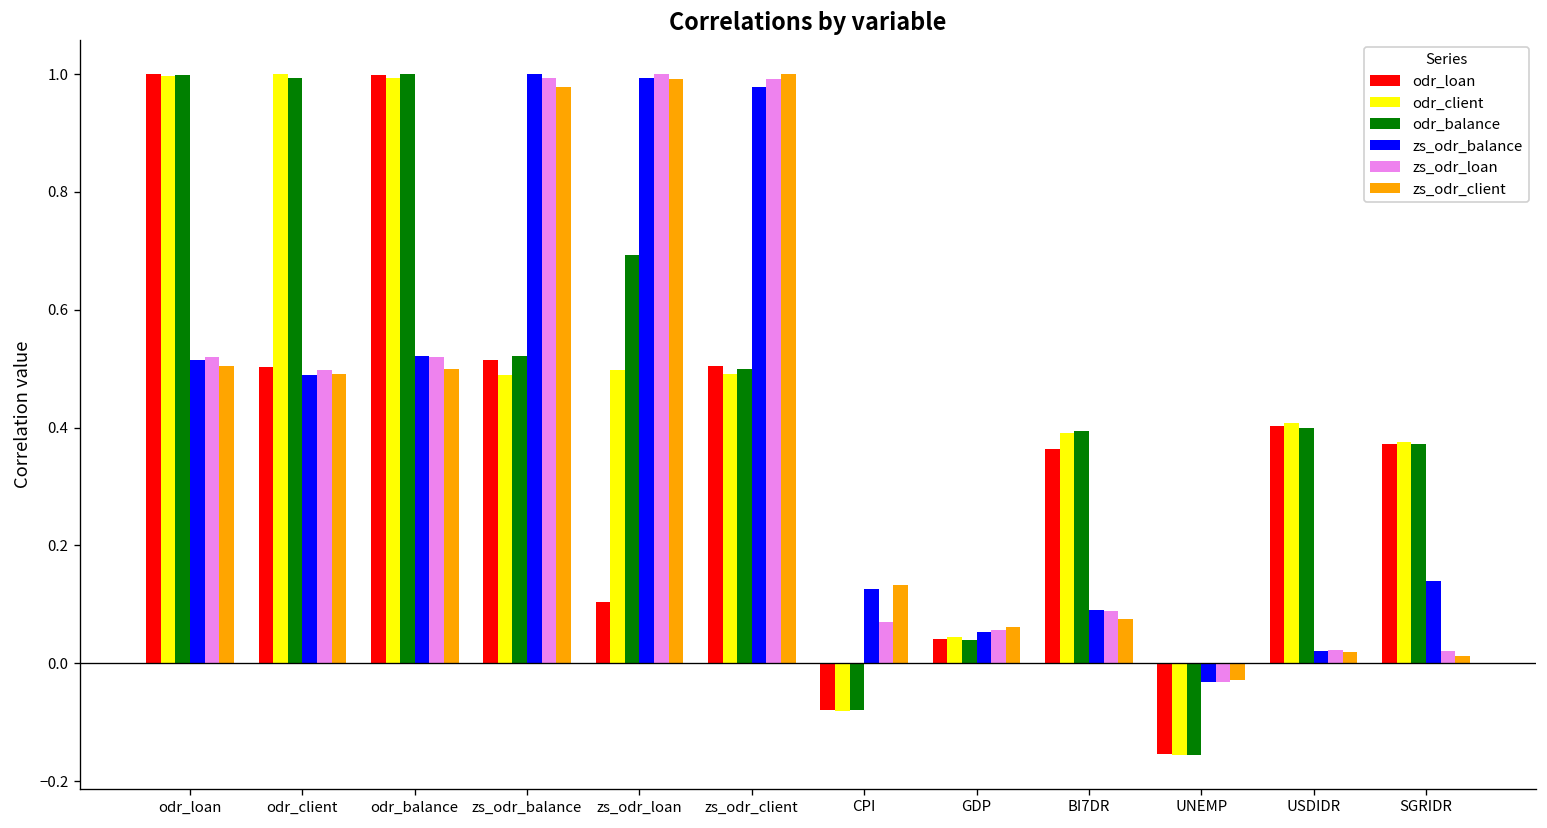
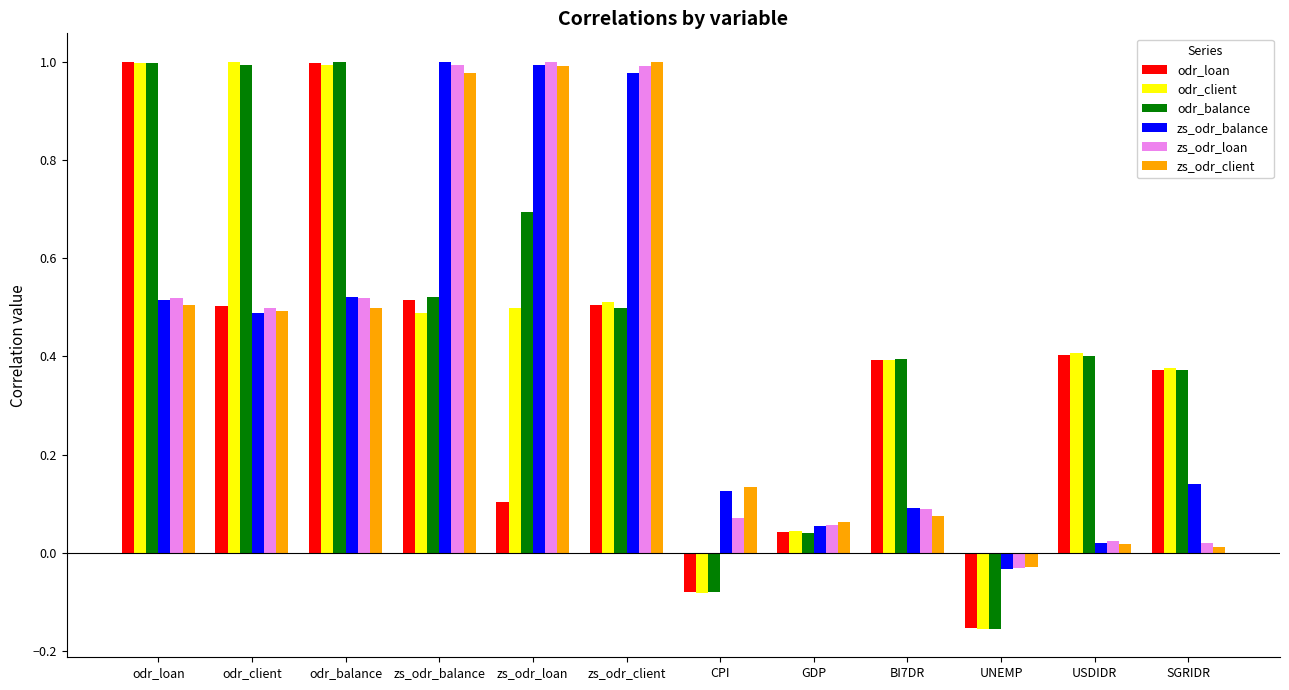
  {
    "odr_loan": {
      "odr_loan": 1.00,
      "odr_client": 0.50,
      "odr_balance": 1.00,
      "zs_odr_balance": 0.51,
      "zs_odr_loan": 0.10,
      "zs_odr_client": 0.50,
      "CPI": -0.08,
      "GDP": 0.04,
-     "BI7DR": 0.36,
+     "BI7DR": 0.39,
      "UNEMP": -0.15,
      "USDIDR": 0.40,
      "SGRIDR": 0.37
    },
    "odr_client": {
      "odr_loan": 1.00,
      "odr_client": 1.00,
      "odr_balance": 0.99,
      "zs_odr_balance": 0.49,
      "zs_odr_loan": 0.50,
-     "zs_odr_client": 0.49,
+     "zs_odr_client": 0.51,
      "CPI": -0.08,
      "GDP": 0.04,
      "BI7DR": 0.39,
      "UNEMP": -0.16,
      "USDIDR": 0.41,
      "SGRIDR": 0.38
    },
    "odr_balance": {
      "odr_loan": 1.00,
      "odr_client": 0.99,
      "odr_balance": 1.00,
      "zs_odr_balance": 0.52,
      "zs_odr_loan": 0.69,
      "zs_odr_client": 0.50,
      "CPI": -0.08,
      "GDP": 0.04,
      "BI7DR": 0.39,
      "UNEMP": -0.15,
      "USDIDR": 0.40,
      "SGRIDR": 0.37
    },
    "zs_odr_balance": {
      "odr_loan": 0.51,
      "odr_client": 0.49,
      "odr_balance": 0.52,
      "zs_odr_balance": 1.00,
      "zs_odr_loan": 0.99,
      "zs_odr_client": 0.98,
      "CPI": 0.13,
      "GDP": 0.05,
      "BI7DR": 0.09,
      "UNEMP": -0.03,
      "USDIDR": 0.02,
      "SGRIDR": 0.14
    },
    "zs_odr_loan": {
      "odr_loan": 0.52,
      "odr_client": 0.50,
      "odr_balance": 0.52,
      "zs_odr_balance": 0.99,
      "zs_odr_loan": 1.00,
      "zs_odr_client": 0.99,
      "CPI": 0.07,
      "GDP": 0.06,
      "BI7DR": 0.09,
      "UNEMP": -0.03,
      "USDIDR": 0.02,
      "SGRIDR": 0.02
    },
    "zs_odr_client": {
      "odr_loan": 0.50,
      "odr_client": 0.49,
      "odr_balance": 0.50,
      "zs_odr_balance": 0.98,
      "zs_odr_loan": 0.99,
      "zs_odr_client": 1.00,
      "CPI": 0.13,
      "GDP": 0.06,
      "BI7DR": 0.08,
      "UNEMP": -0.03,
      "USDIDR": 0.02,
      "SGRIDR": 0.01
    }
  }
